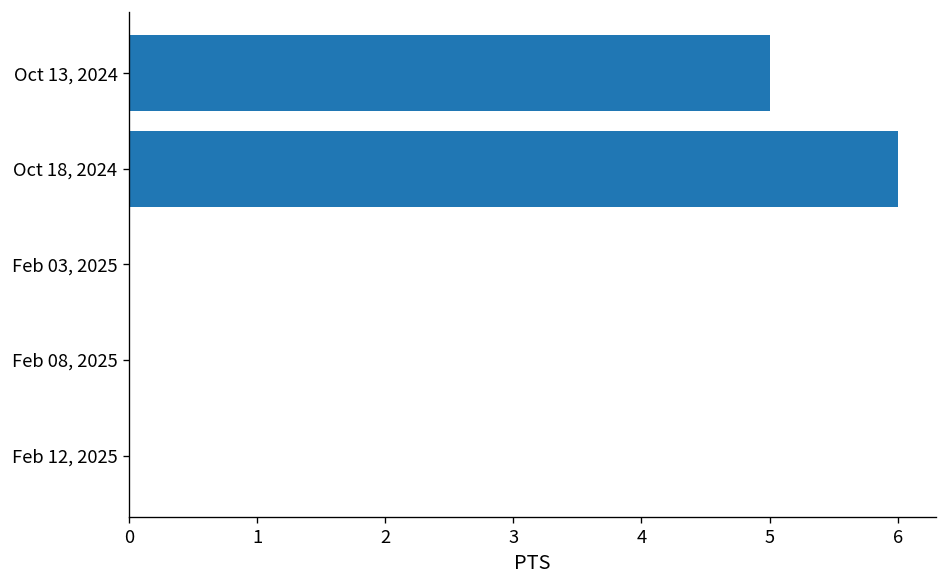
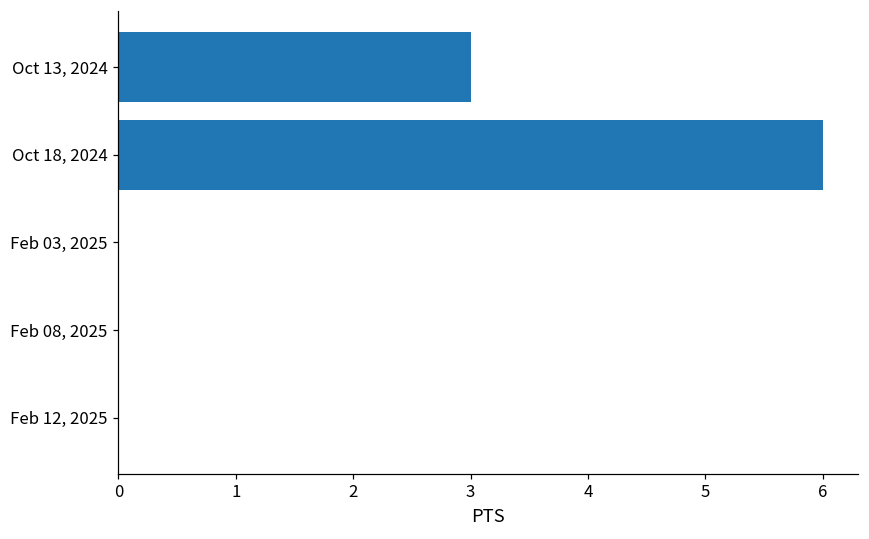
  {
-   "Oct 13, 2024": 5,
+   "Oct 13, 2024": 3,
    "Oct 18, 2024": 6,
    "Feb 03, 2025": 0,
    "Feb 08, 2025": 0,
    "Feb 12, 2025": 0
  }
